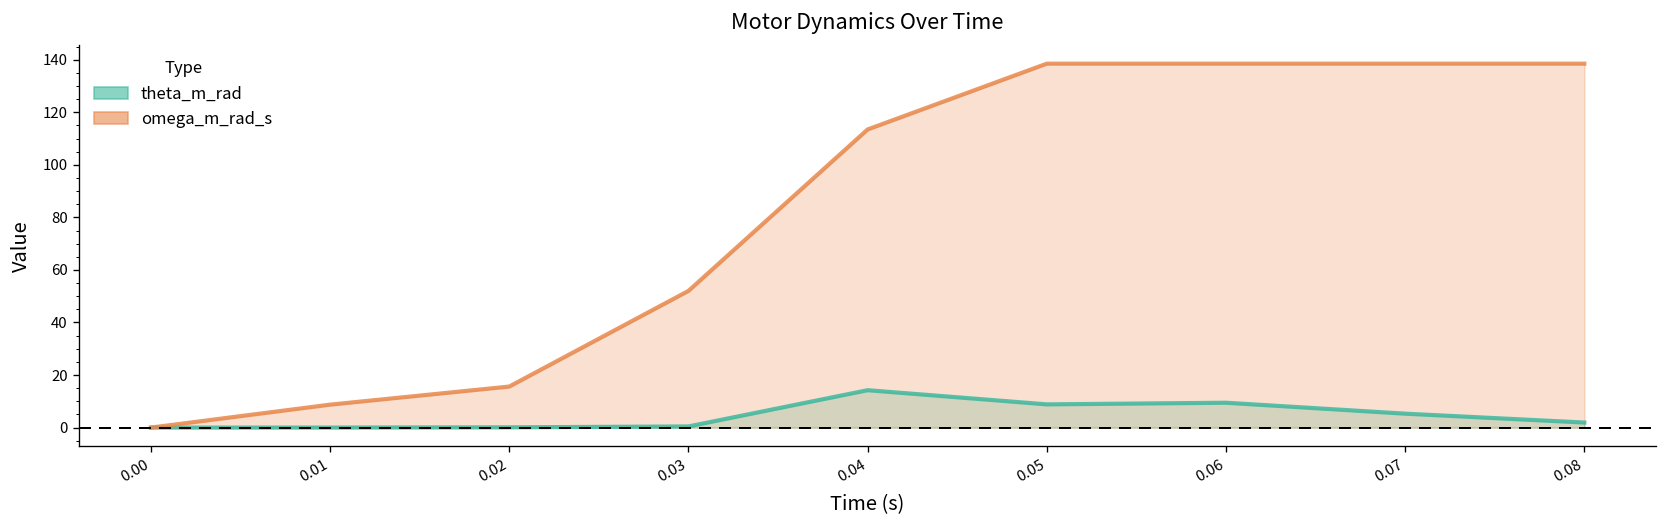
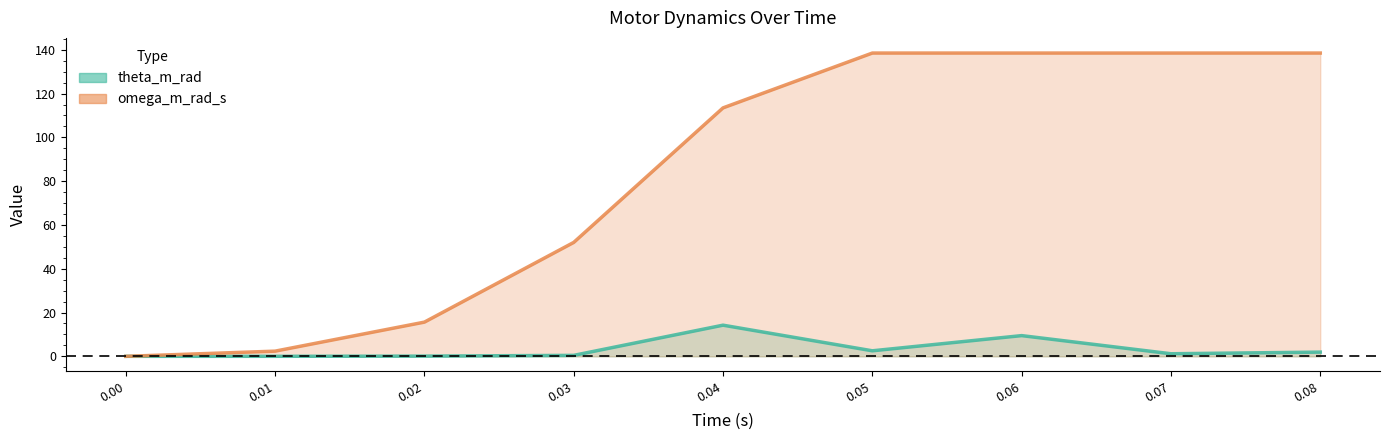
  {
    "theta_m_rad": {
      "0.01": 0,
      "0.02": 0,
      "0.03": 0,
      "0.04": 14,
-     "0.05": 9,
+     "0.05": 3,
      "0.06": 9,
-     "0.07": 5,
+     "0.07": 1,
      "0.08": 2
    },
    "omega_m_rad_s": {
-     "0.01": 9,
+     "0.01": 2,
      "0.02": 16,
      "0.03": 52,
      "0.04": 113,
      "0.05": 139,
      "0.06": 139,
      "0.07": 139,
      "0.08": 139
    }
  }
